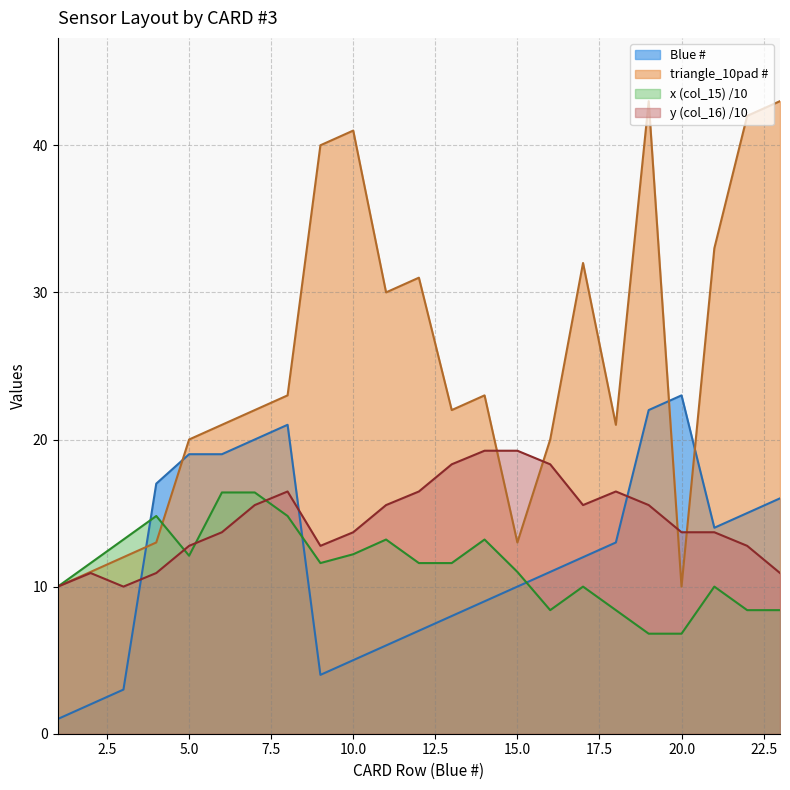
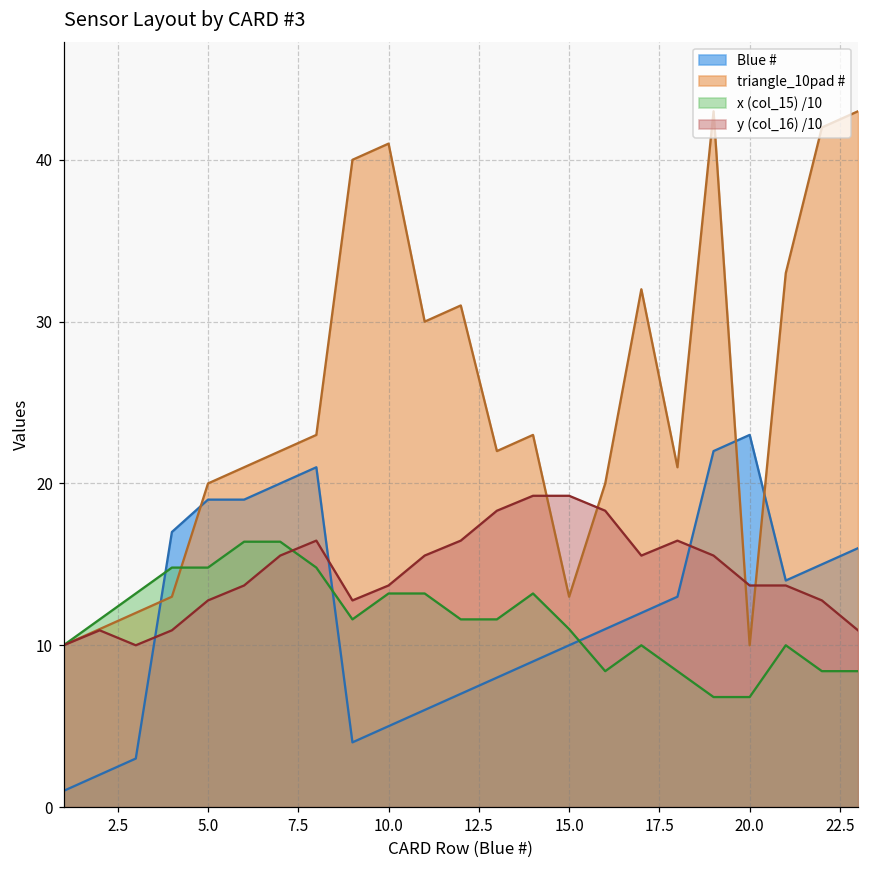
  {
    "Blue #": {
      "5.0": 19.0,
      "10.0": 5.0,
      "15.0": 10.0,
      "20.0": 23.0
    },
    "x (col_15) /10": {
-     "5.0": 12.1,
-     "10.0": 12.2,
+     "5.0": 14.8,
+     "10.0": 13.2,
      "15.0": 11.0,
      "20.0": 6.8
    }
  }
